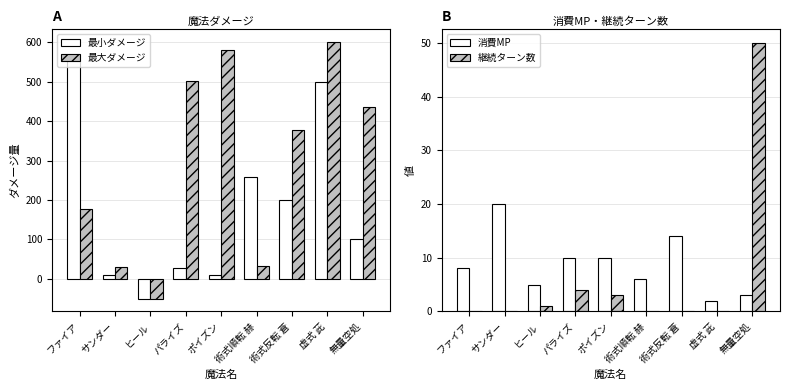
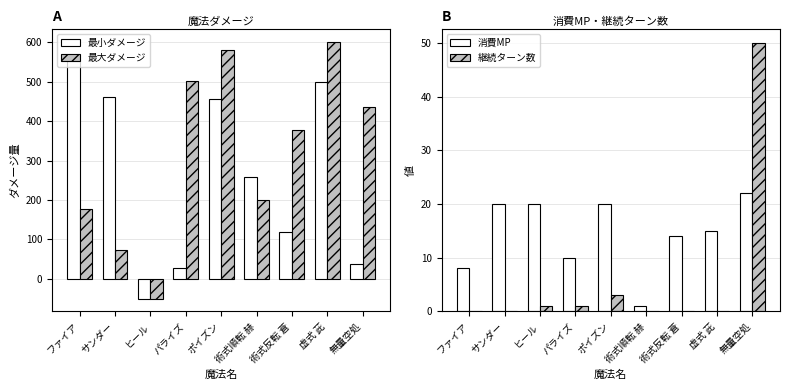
  {
    "A": {
      "最小ダメージ": {
-       "サンダー": 10,
+       "サンダー": 460,
        "ヒール": -50,
        "パライズ": 30,
-       "ポイズン": 10,
+       "ポイズン": 460,
        "術式順転 赫": 260,
-       "術式反転 蒼": 200,
+       "術式反転 蒼": 120,
        "虚式 茈": 500,
-       "無量空処": 100
+       "無量空処": 40
      },
      "最大ダメージ": {
        "ファイア": 180,
-       "サンダー": 30,
+       "サンダー": 70,
        "ヒール": -50,
        "パライズ": 500,
        "ポイズン": 580,
-       "術式順転 赫": 30,
+       "術式順転 赫": 200,
        "術式反転 蒼": 380,
        "虚式 茈": 600,
        "無量空処": 440
      }
    },
    "B": {
      "消費MP": {
        "ファイア": 8,
        "サンダー": 20,
-       "ヒール": 5,
+       "ヒール": 20,
        "パライズ": 10,
-       "ポイズン": 10,
-       "術式順転 赫": 6,
+       "ポイズン": 20,
+       "術式順転 赫": 1,
        "術式反転 蒼": 14,
-       "虚式 茈": 2,
-       "無量空処": 3
+       "虚式 茈": 15,
+       "無量空処": 22
      },
      "継続ターン数": {
        "ファイア": 0,
        "サンダー": 0,
        "ヒール": 1,
-       "パライズ": 4,
+       "パライズ": 1,
        "ポイズン": 3,
        "術式順転 赫": 0,
        "術式反転 蒼": 0,
        "虚式 茈": 0,
        "無量空処": 50
      }
    }
  }
